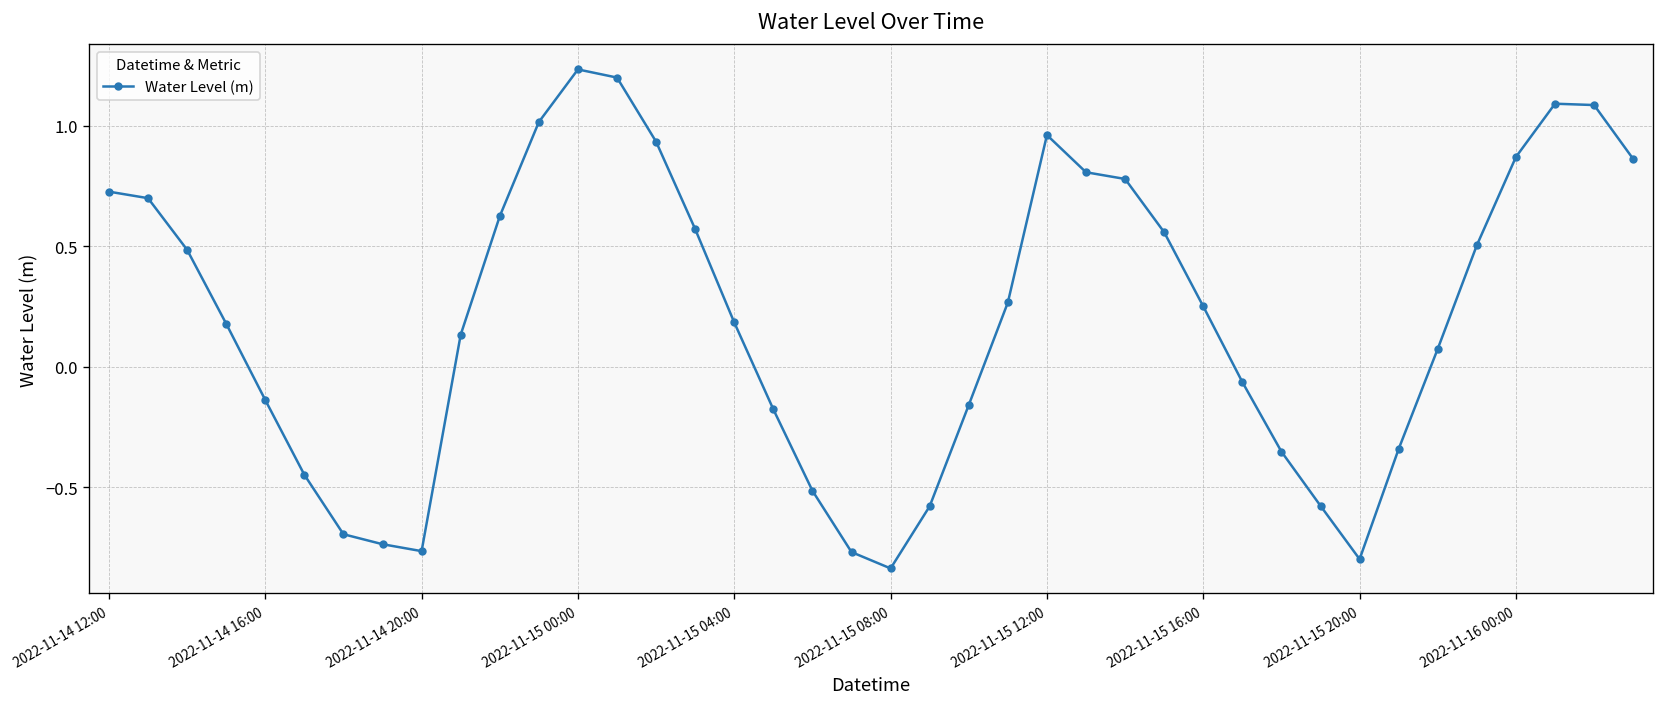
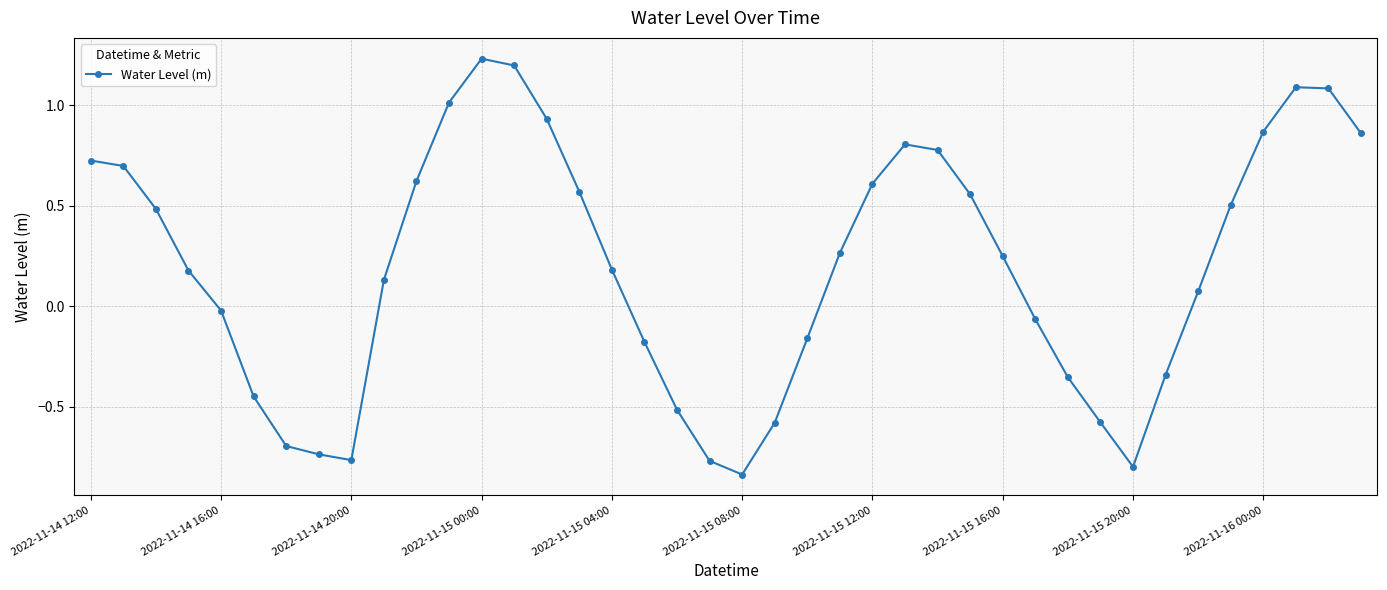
  {
    "2022-11-14 12:00": 0.73,
-   "2022-11-14 16:00": -0.14,
+   "2022-11-14 16:00": -0.02,
    "2022-11-14 20:00": -0.77,
    "2022-11-15 00:00": 1.23,
    "2022-11-15 04:00": 0.18,
    "2022-11-15 08:00": -0.84,
-   "2022-11-15 12:00": 0.96,
+   "2022-11-15 12:00": 0.61,
    "2022-11-15 16:00": 0.25,
    "2022-11-15 20:00": -0.80,
    "2022-11-16 00:00": 0.87
  }
